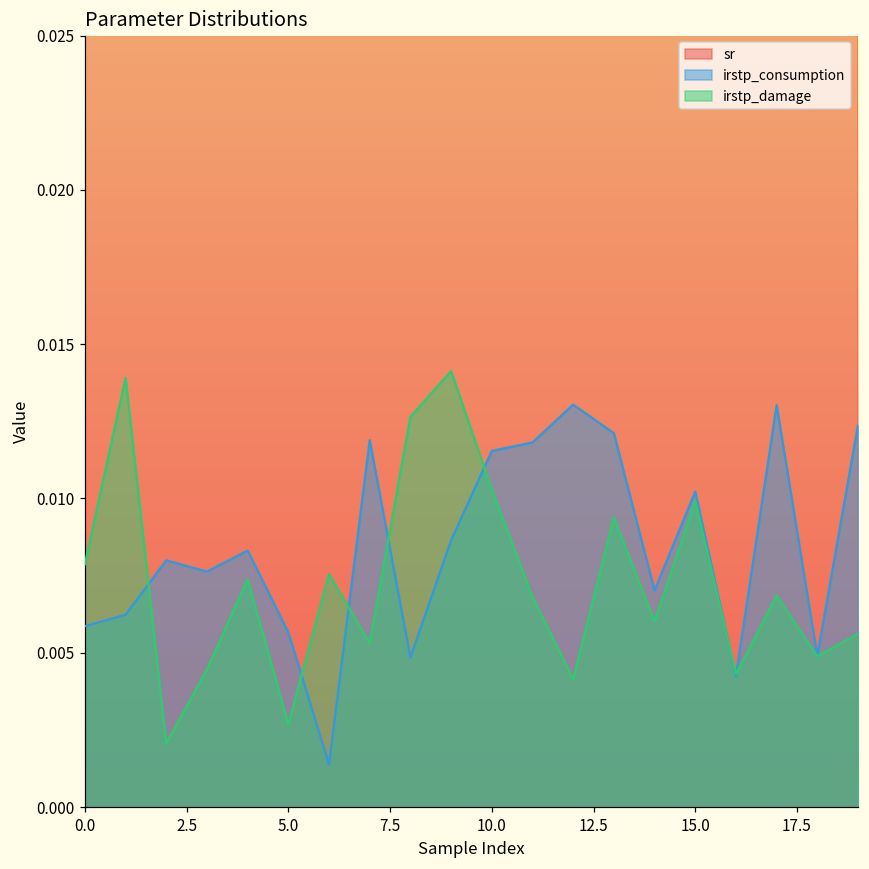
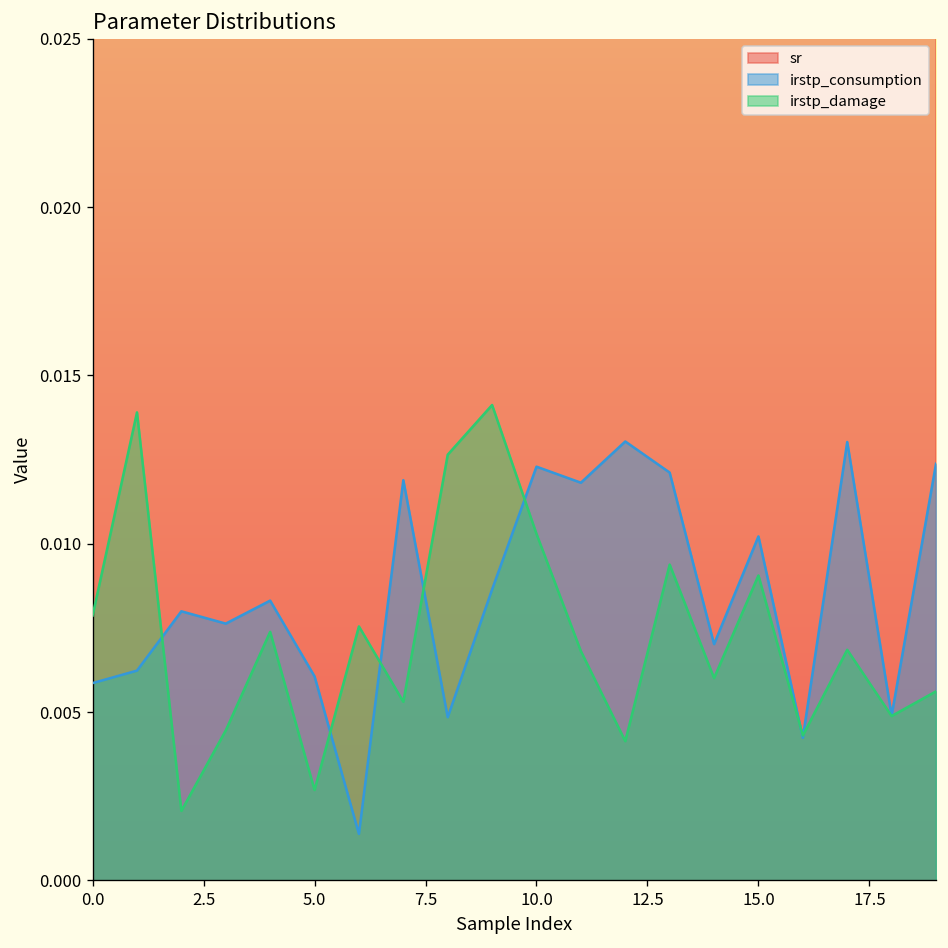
  {
    "irstp_consumption": {
      "0.0": 0.0059,
-     "5.0": 0.0057,
-     "10.0": 0.0115,
+     "5.0": 0.0061,
+     "10.0": 0.0123,
      "15.0": 0.0102
    },
    "irstp_damage": {
      "0.0": 0.0079,
      "5.0": 0.0027,
      "10.0": 0.0103,
-     "15.0": 0.0099
+     "15.0": 0.0091
    }
  }
